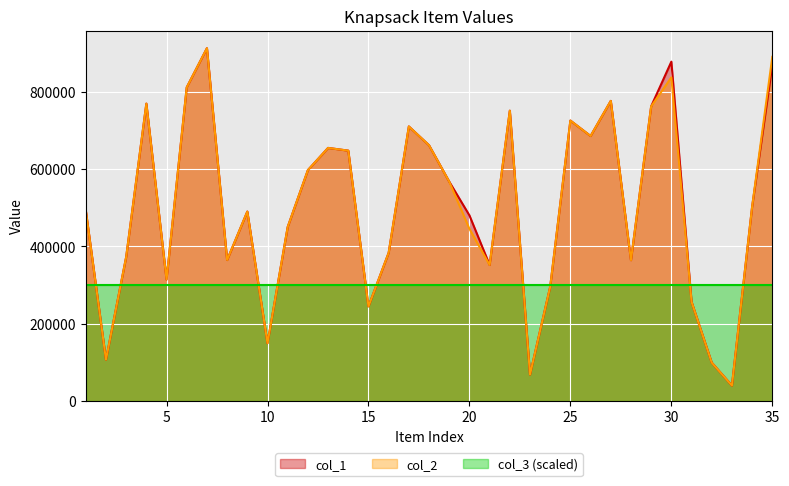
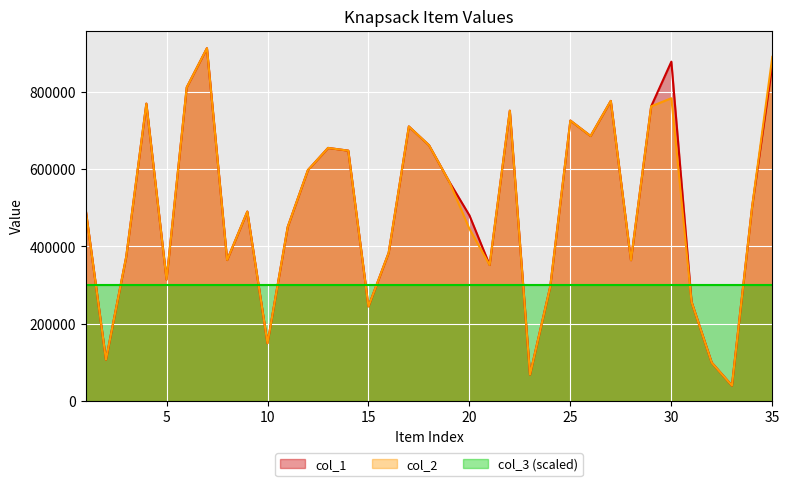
  {
    "col_1": {
      "20": 480000,
      "30": 880000,
      "35": 870000
    },
    "col_2": {
      "20": 450000,
-     "30": 840000,
+     "30": 780000,
      "35": 890000
    },
    "col_3 (scaled)": {
      "5": 300000,
      "10": 300000,
      "15": 300000,
      "20": 300000,
      "25": 300000,
      "30": 300000,
      "35": 300000
    }
  }
